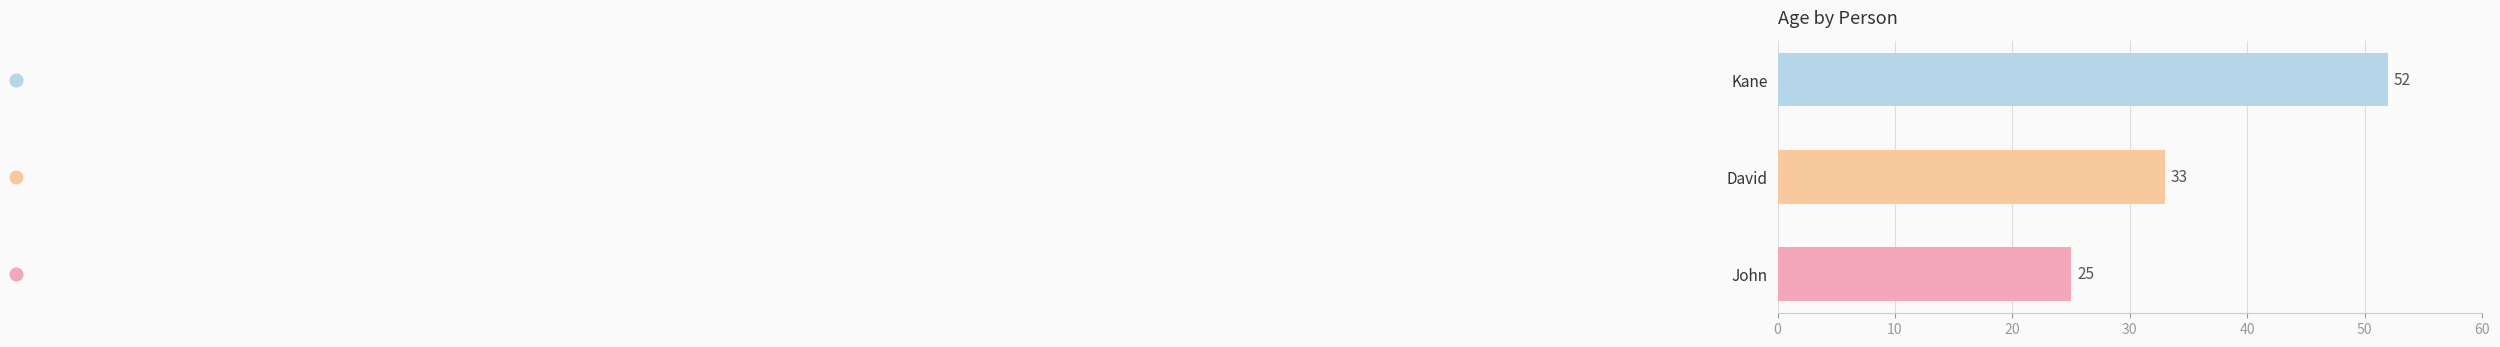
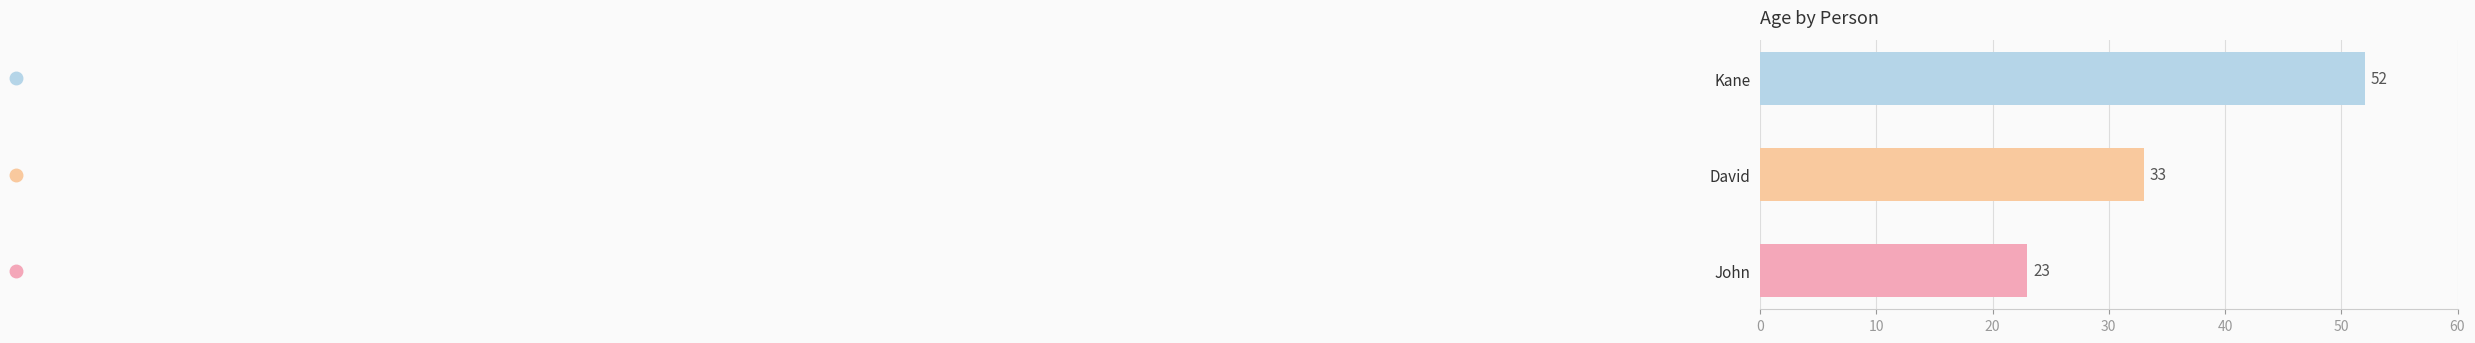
  {
    "Kane": 52,
    "David": 33,
-   "John": 25
+   "John": 23
  }
